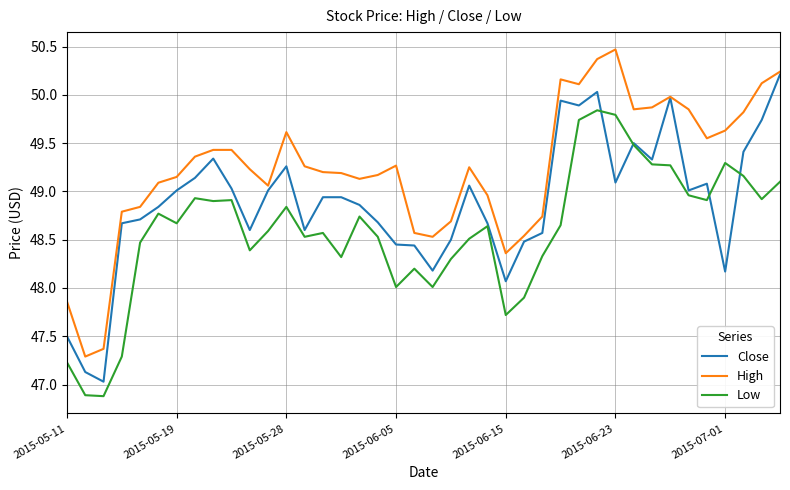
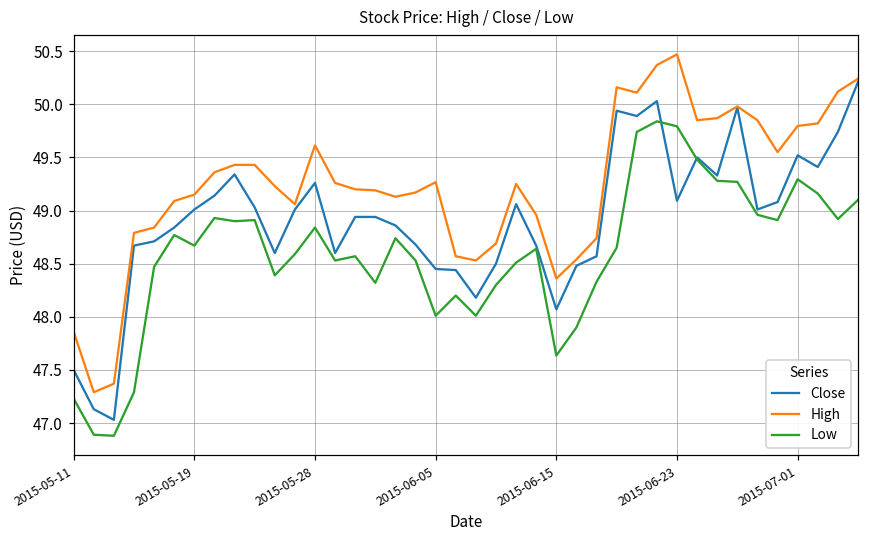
  {
    "Close": {
      "2015-05-11": 47.5,
      "2015-05-19": 49.0,
      "2015-05-28": 49.3,
      "2015-06-05": 48.5,
      "2015-06-15": 48.1,
      "2015-06-23": 49.1,
-     "2015-07-01": 48.2
+     "2015-07-01": 49.5
    },
    "High": {
      "2015-05-11": 47.9,
      "2015-05-19": 49.2,
      "2015-05-28": 49.6,
      "2015-06-05": 49.3,
      "2015-06-15": 48.4,
      "2015-06-23": 50.5,
-     "2015-07-01": 49.6
+     "2015-07-01": 49.8
    },
    "Low": {
      "2015-05-11": 47.2,
      "2015-05-19": 48.7,
      "2015-05-28": 48.8,
      "2015-06-05": 48.0,
-     "2015-06-15": 47.7,
+     "2015-06-15": 47.6,
      "2015-06-23": 49.8,
      "2015-07-01": 49.3
    }
  }
